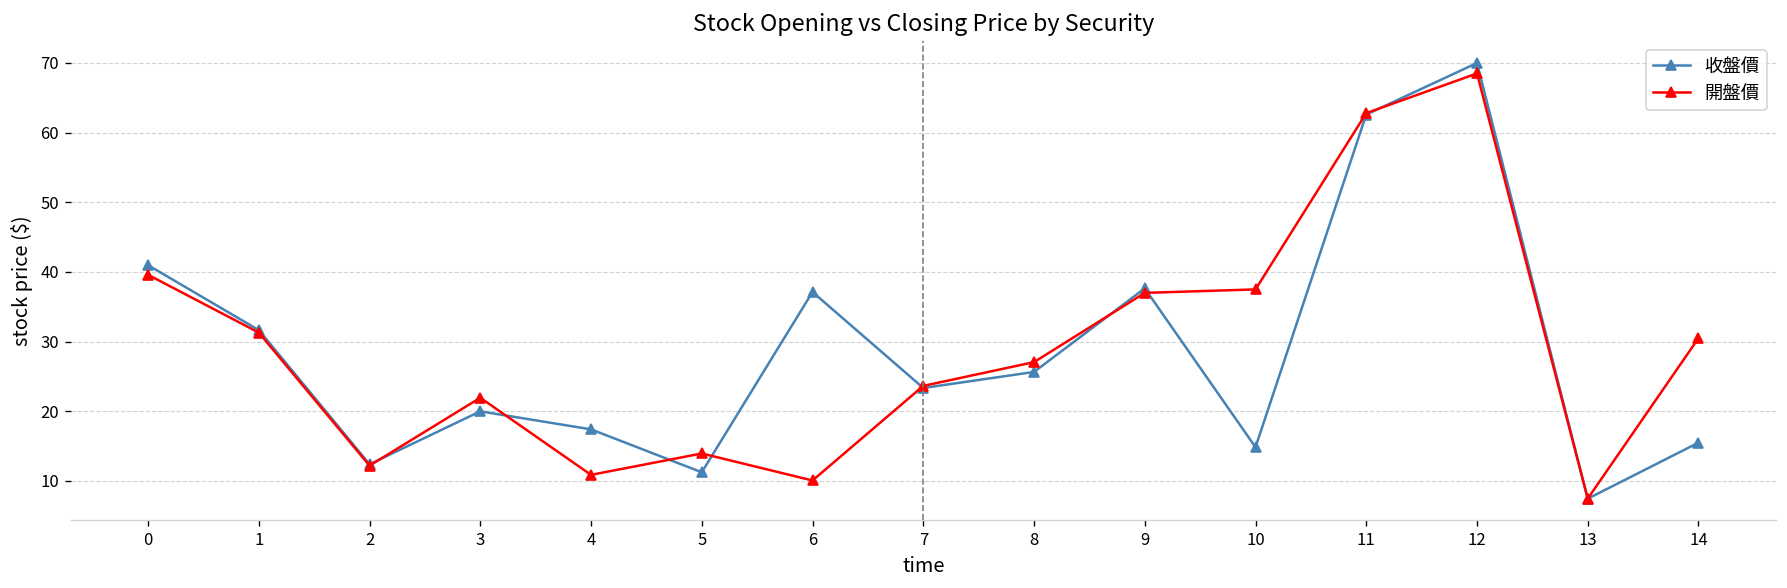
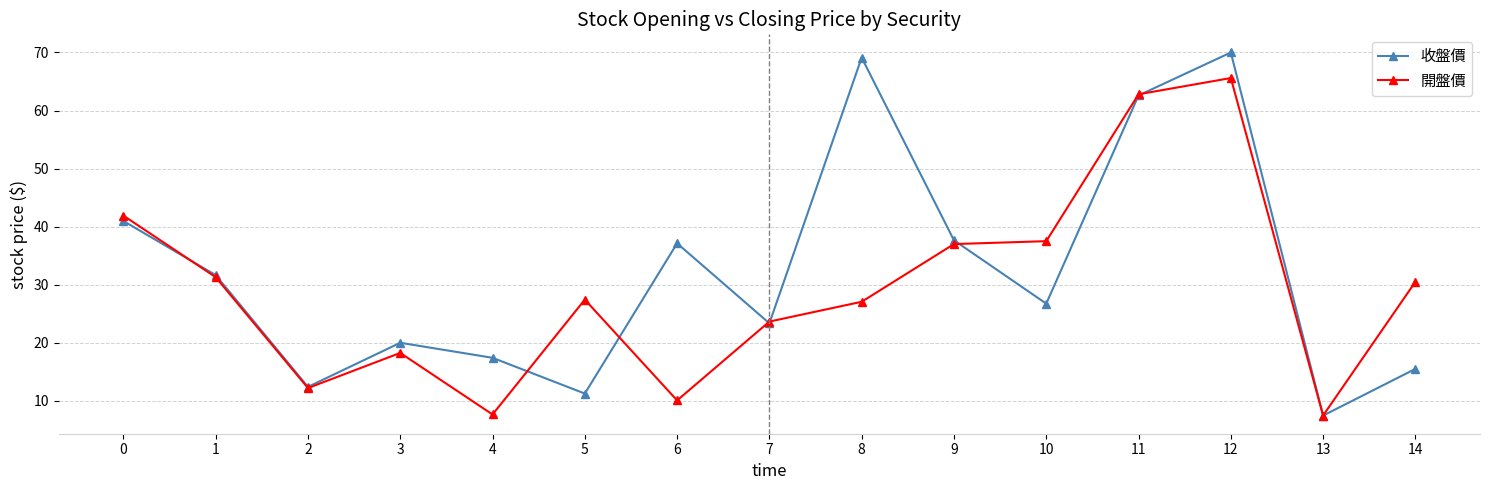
  {
    "收盤價": {
      "0": 41,
      "3": 20,
      "4": 17,
      "5": 11,
      "6": 37,
-     "8": 26,
+     "8": 69,
      "9": 38,
-     "10": 15,
+     "10": 27,
      "12": 70,
      "14": 16
    },
    "開盤價": {
-     "0": 40,
-     "3": 22,
-     "4": 11,
-     "5": 14,
+     "0": 42,
+     "3": 18,
+     "4": 8,
+     "5": 27,
      "6": 10,
      "8": 27,
      "9": 37,
      "10": 38,
-     "12": 69,
+     "12": 66,
      "14": 31
    }
  }
